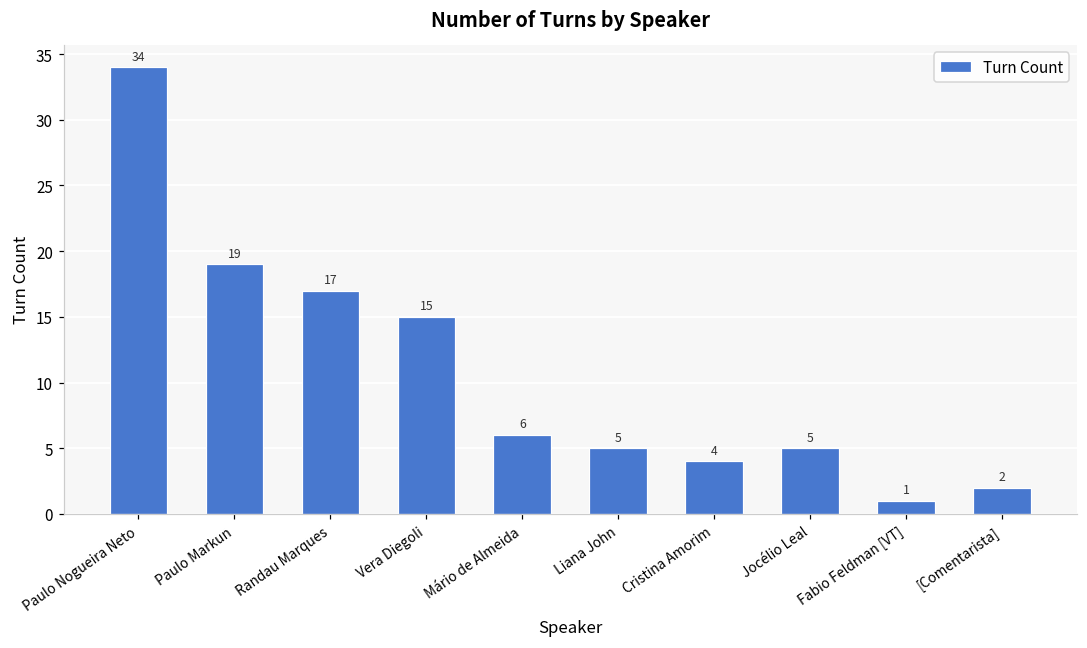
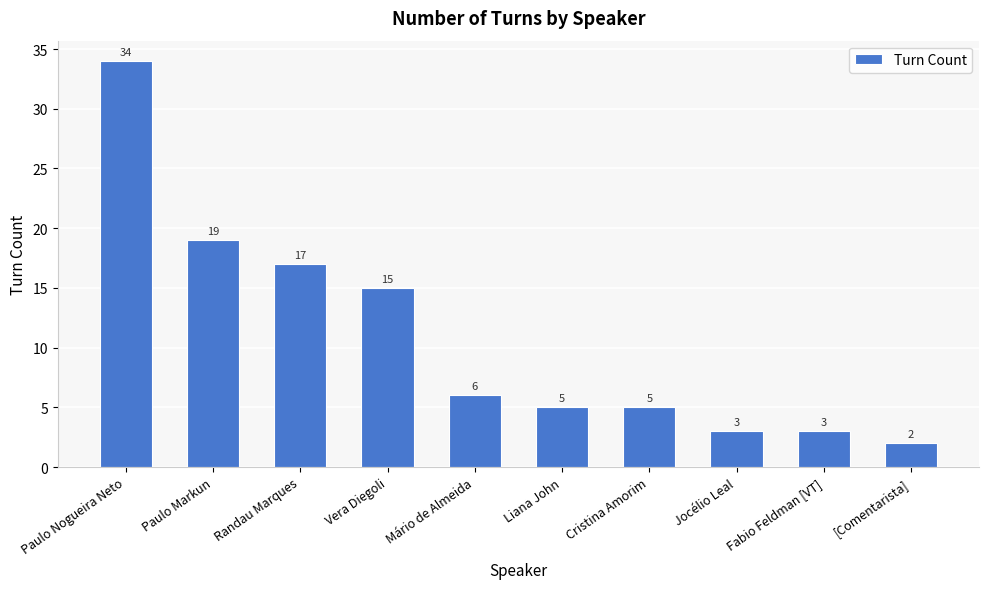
  {
    "Paulo Nogueira Neto": 34,
    "Paulo Markun": 19,
    "Randau Marques": 17,
    "Vera Diegoli": 15,
    "Mário de Almeida": 6,
    "Liana John": 5,
-   "Cristina Amorim": 4,
-   "Jocélio Leal": 5,
-   "Fabio Feldman [VT]": 1,
+   "Cristina Amorim": 5,
+   "Jocélio Leal": 3,
+   "Fabio Feldman [VT]": 3,
    "[Comentarista]": 2
  }
